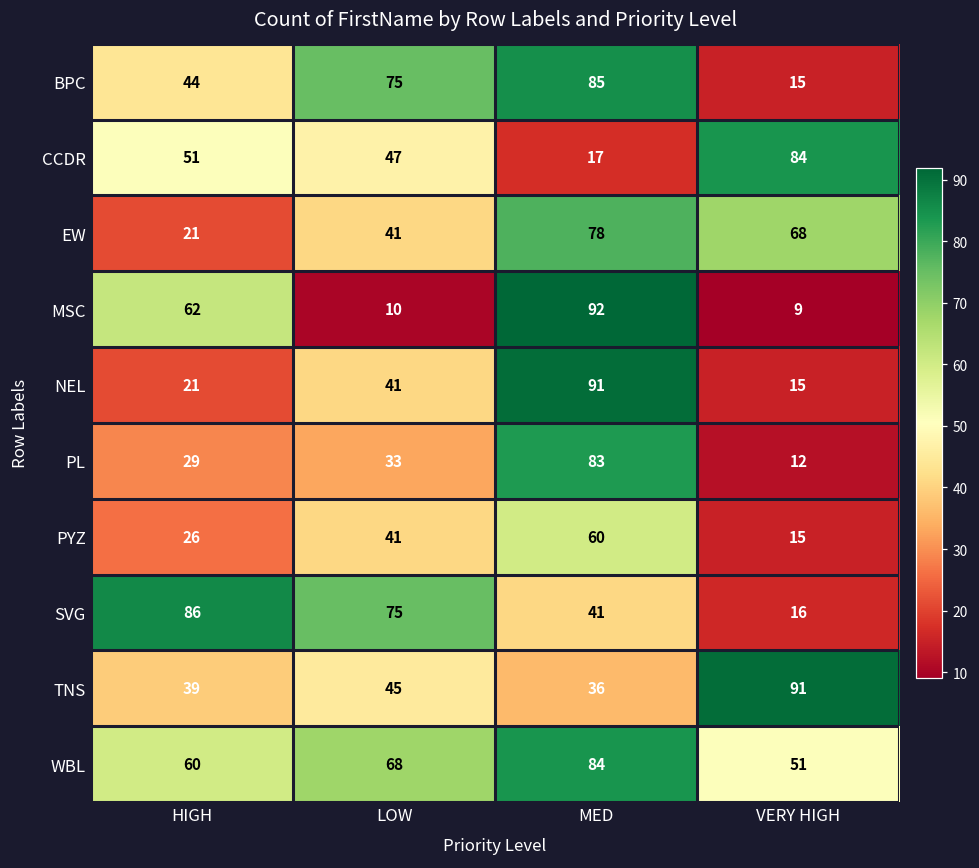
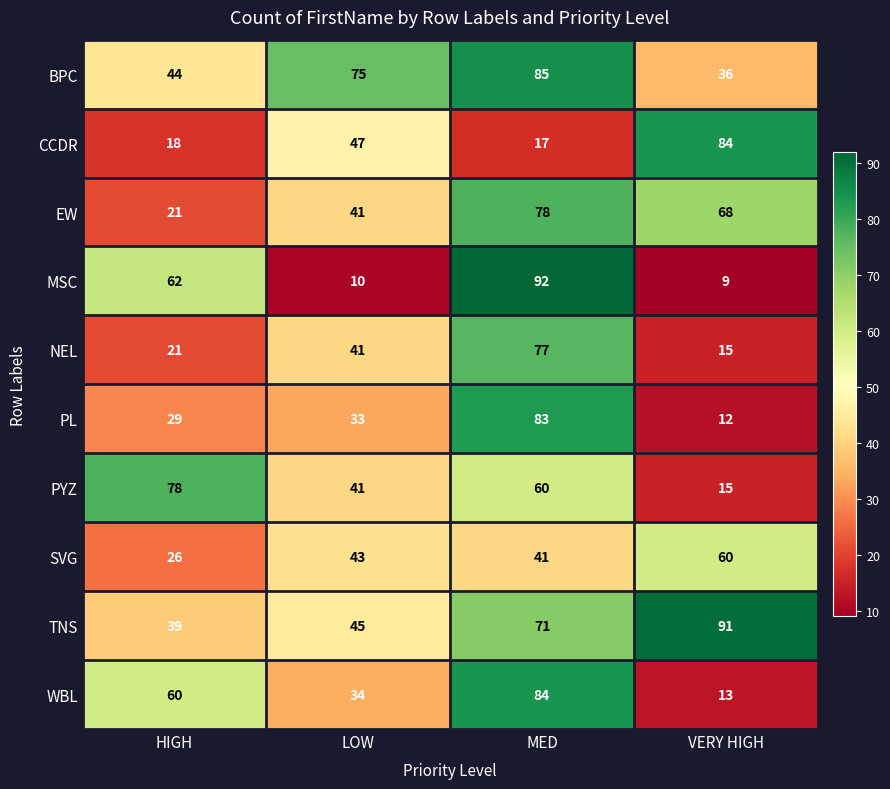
  {
    "BPC": {
      "HIGH": 44,
      "LOW": 75,
      "MED": 85,
-     "VERY HIGH": 15
+     "VERY HIGH": 36
    },
    "CCDR": {
-     "HIGH": 51,
+     "HIGH": 18,
      "LOW": 47,
      "MED": 17,
      "VERY HIGH": 84
    },
    "EW": {
      "HIGH": 21,
      "LOW": 41,
      "MED": 78,
      "VERY HIGH": 68
    },
    "MSC": {
      "HIGH": 62,
      "LOW": 10,
      "MED": 92,
      "VERY HIGH": 9
    },
    "NEL": {
      "HIGH": 21,
      "LOW": 41,
-     "MED": 91,
+     "MED": 77,
      "VERY HIGH": 15
    },
    "PL": {
      "HIGH": 29,
      "LOW": 33,
      "MED": 83,
      "VERY HIGH": 12
    },
    "PYZ": {
-     "HIGH": 26,
+     "HIGH": 78,
      "LOW": 41,
      "MED": 60,
      "VERY HIGH": 15
    },
    "SVG": {
-     "HIGH": 86,
-     "LOW": 75,
+     "HIGH": 26,
+     "LOW": 43,
      "MED": 41,
-     "VERY HIGH": 16
+     "VERY HIGH": 60
    },
    "TNS": {
      "HIGH": 39,
      "LOW": 45,
-     "MED": 36,
+     "MED": 71,
      "VERY HIGH": 91
    },
    "WBL": {
      "HIGH": 60,
-     "LOW": 68,
+     "LOW": 34,
      "MED": 84,
-     "VERY HIGH": 51
+     "VERY HIGH": 13
    }
  }
